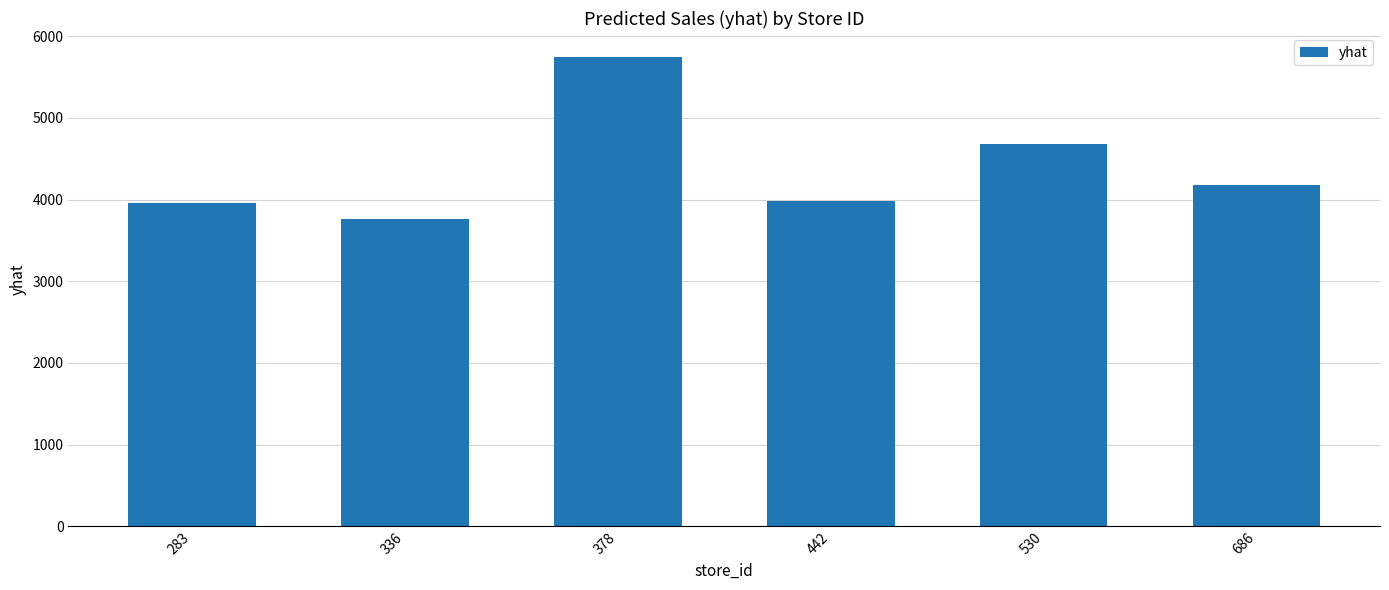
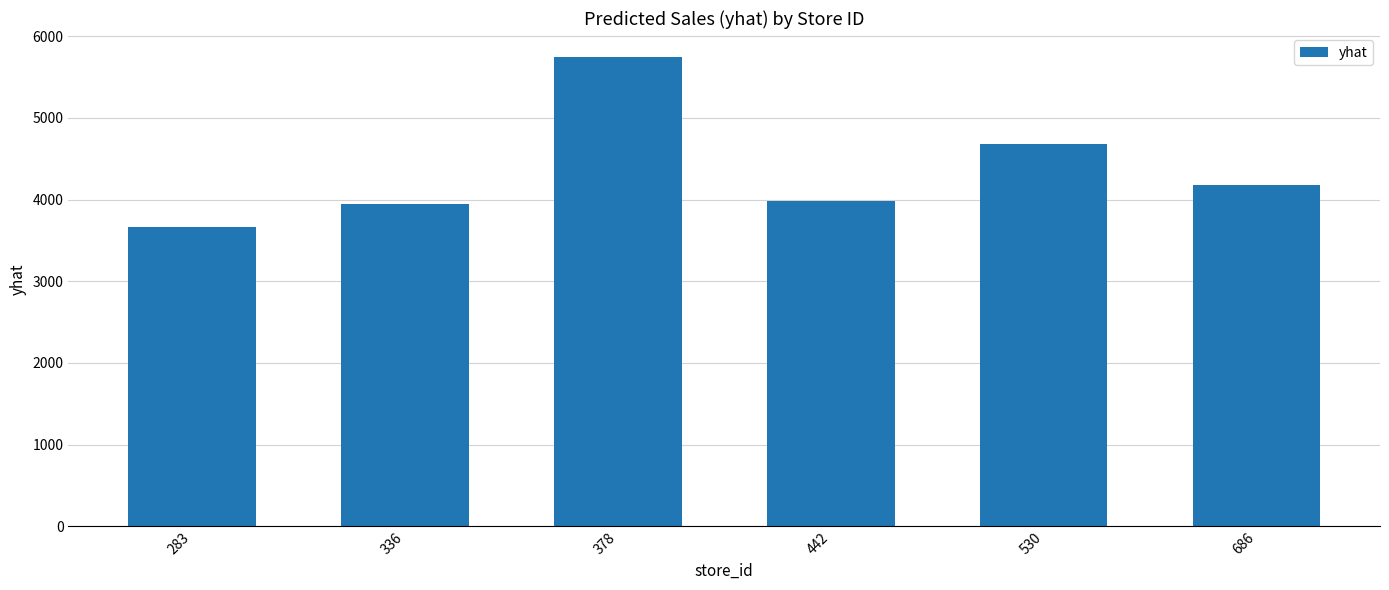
  {
-   "283": 4000,
-   "336": 3800,
+   "283": 3700,
+   "336": 4000,
    "378": 5800,
    "442": 4000,
    "530": 4700,
    "686": 4200
  }
